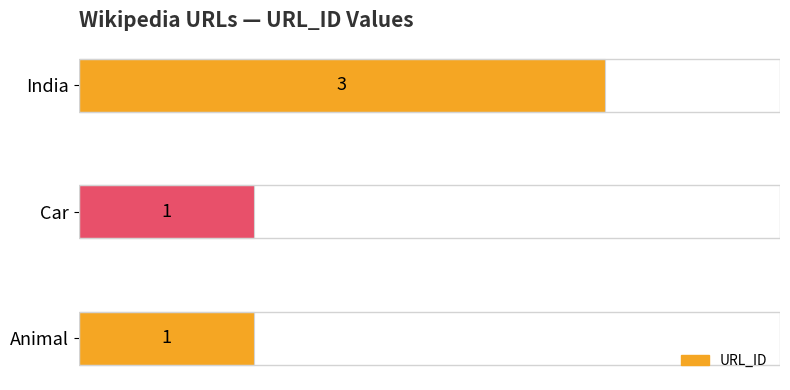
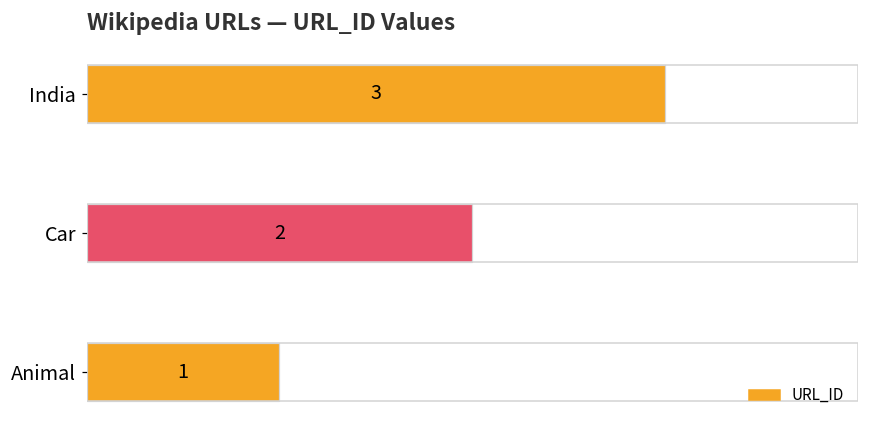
  {
    "India": 3,
-   "Car": 1,
+   "Car": 2,
    "Animal": 1
  }
